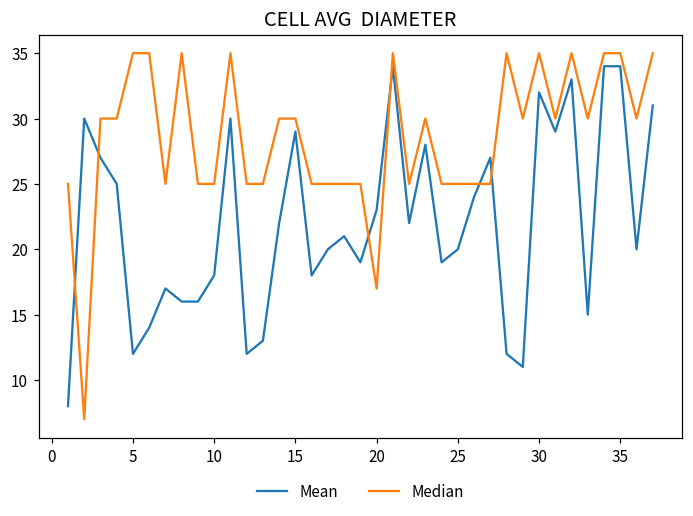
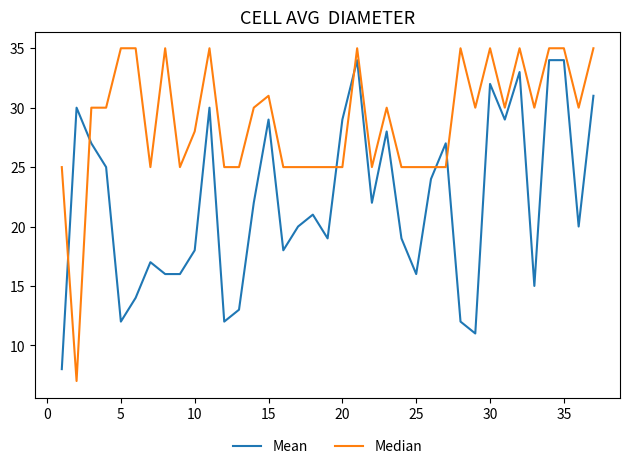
  {
    "Mean": {
      "5": 12,
      "10": 18,
      "15": 29,
-     "20": 23,
-     "25": 20,
+     "20": 29,
+     "25": 16,
      "30": 32,
      "35": 34
    },
    "Median": {
      "5": 35,
-     "10": 25,
-     "15": 30,
-     "20": 17,
+     "10": 28,
+     "15": 31,
+     "20": 25,
      "25": 25,
      "30": 35,
      "35": 35
    }
  }
